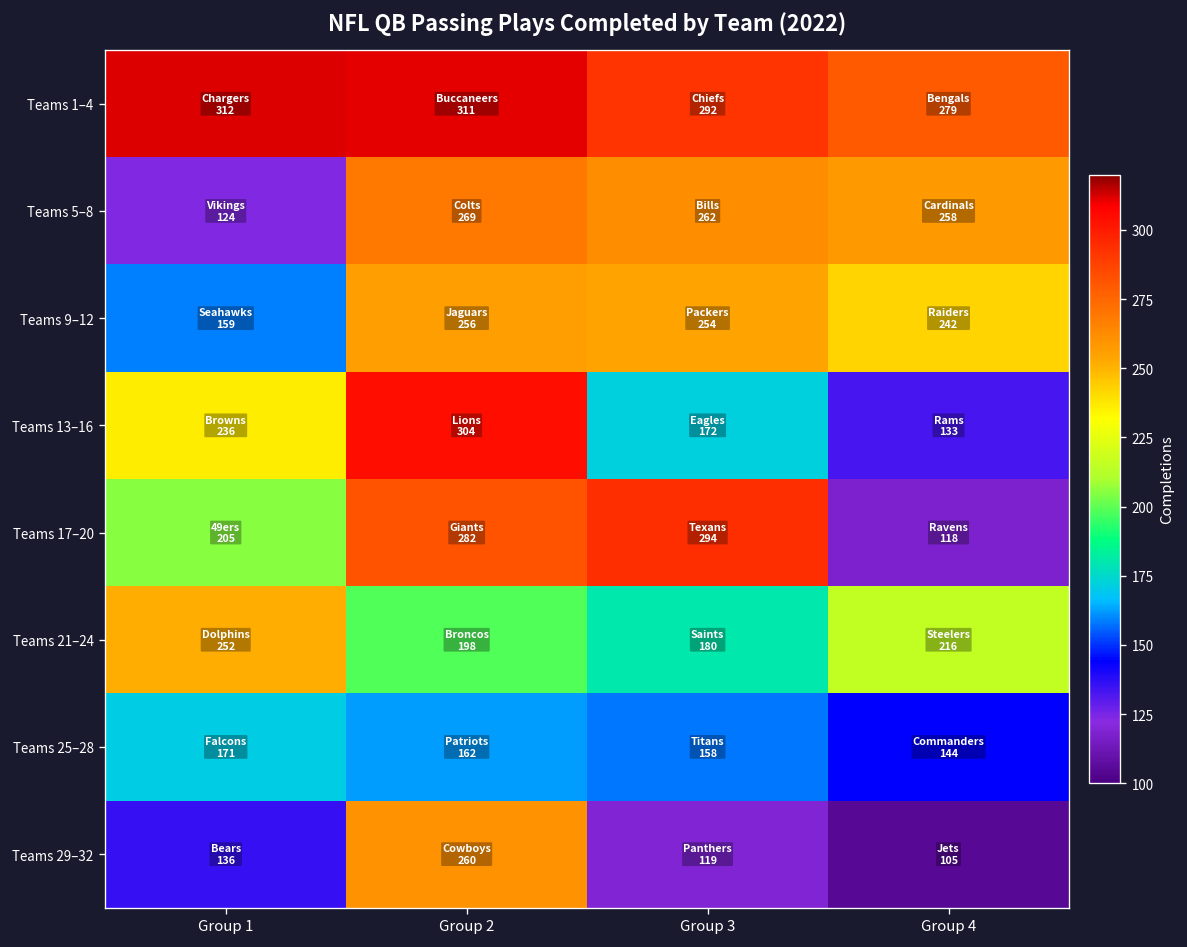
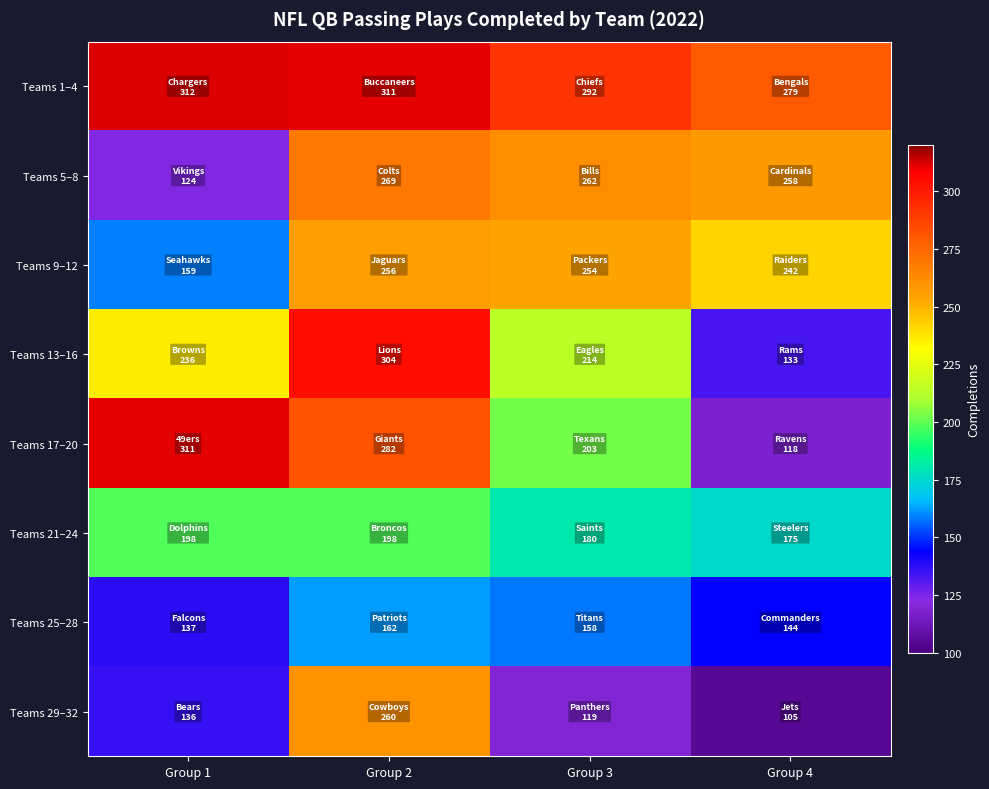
  {
    "Teams 13–16": {
-     "Group 3": 172
+     "Group 3": 214
    },
    "Teams 17–20": {
-     "Group 1": 205,
-     "Group 3": 294
+     "Group 1": 311,
+     "Group 3": 203
    },
    "Teams 21–24": {
-     "Group 1": 252,
-     "Group 4": 216
+     "Group 1": 198,
+     "Group 4": 175
    },
    "Teams 25–28": {
-     "Group 1": 171
+     "Group 1": 137
    }
  }
